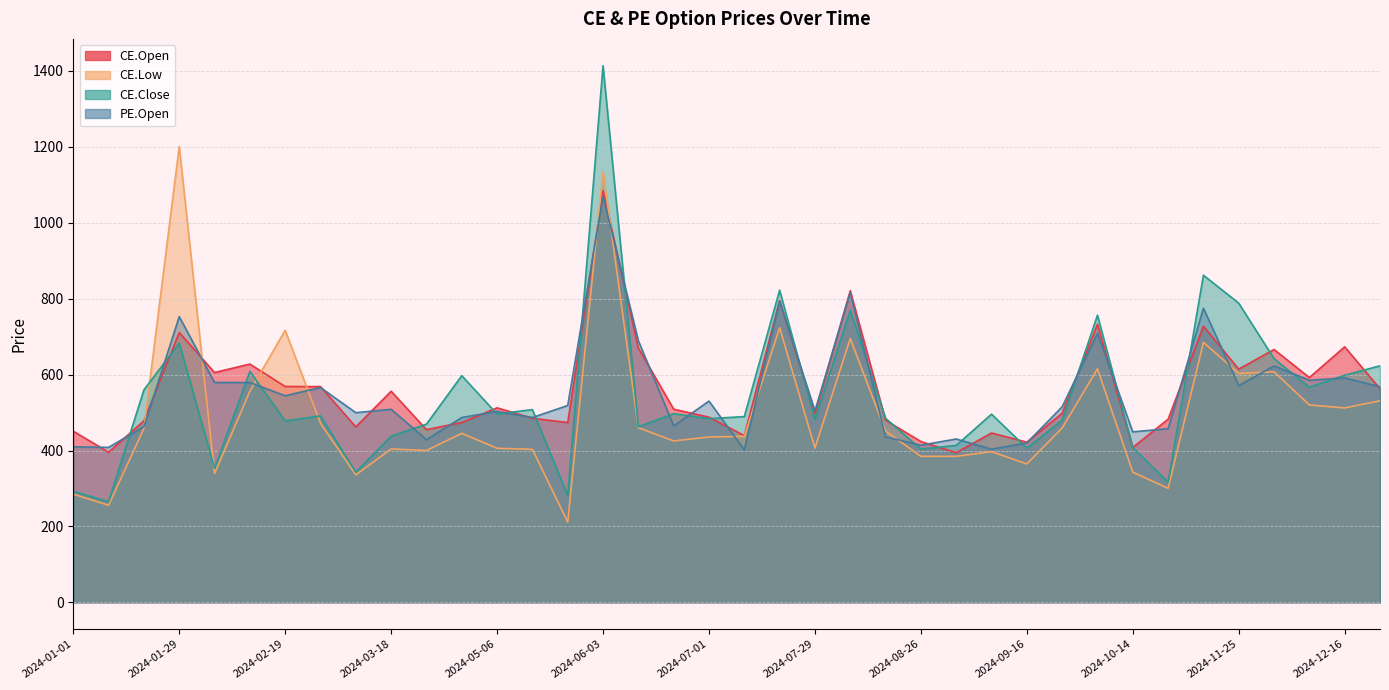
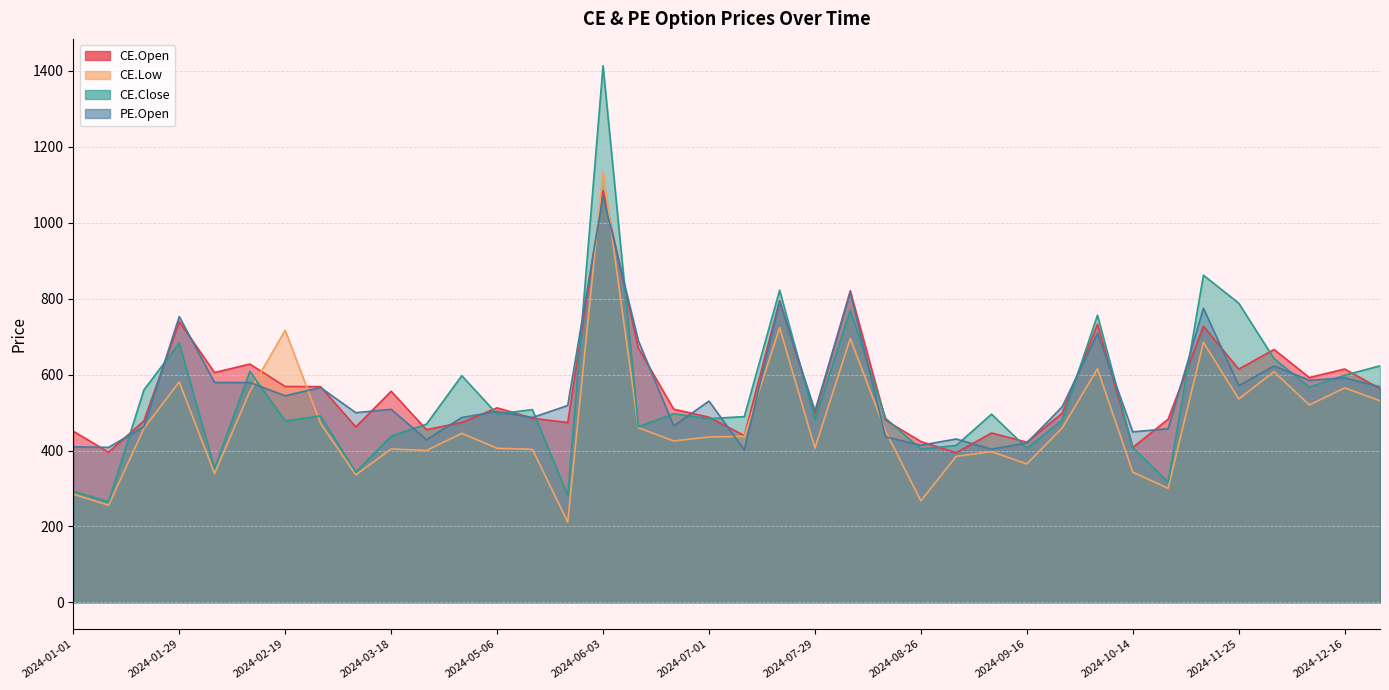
  {
    "CE.Open": {
      "2024-01-01": 450,
-     "2024-01-29": 710,
+     "2024-01-29": 740,
      "2024-02-19": 570,
      "2024-03-18": 560,
      "2024-05-06": 510,
      "2024-06-03": 1080,
      "2024-07-29": 500,
      "2024-08-26": 420,
      "2024-11-25": 610,
-     "2024-12-16": 670
+     "2024-12-16": 610
    },
    "CE.Low": {
      "2024-01-01": 290,
-     "2024-01-29": 1200,
+     "2024-01-29": 580,
      "2024-02-19": 720,
      "2024-03-18": 400,
      "2024-05-06": 410,
      "2024-06-03": 1140,
      "2024-07-01": 440,
      "2024-07-29": 410,
-     "2024-08-26": 380,
+     "2024-08-26": 270,
      "2024-09-16": 360,
      "2024-10-14": 340,
-     "2024-11-25": 600,
-     "2024-12-16": 510
+     "2024-11-25": 540,
+     "2024-12-16": 570
    }
  }
